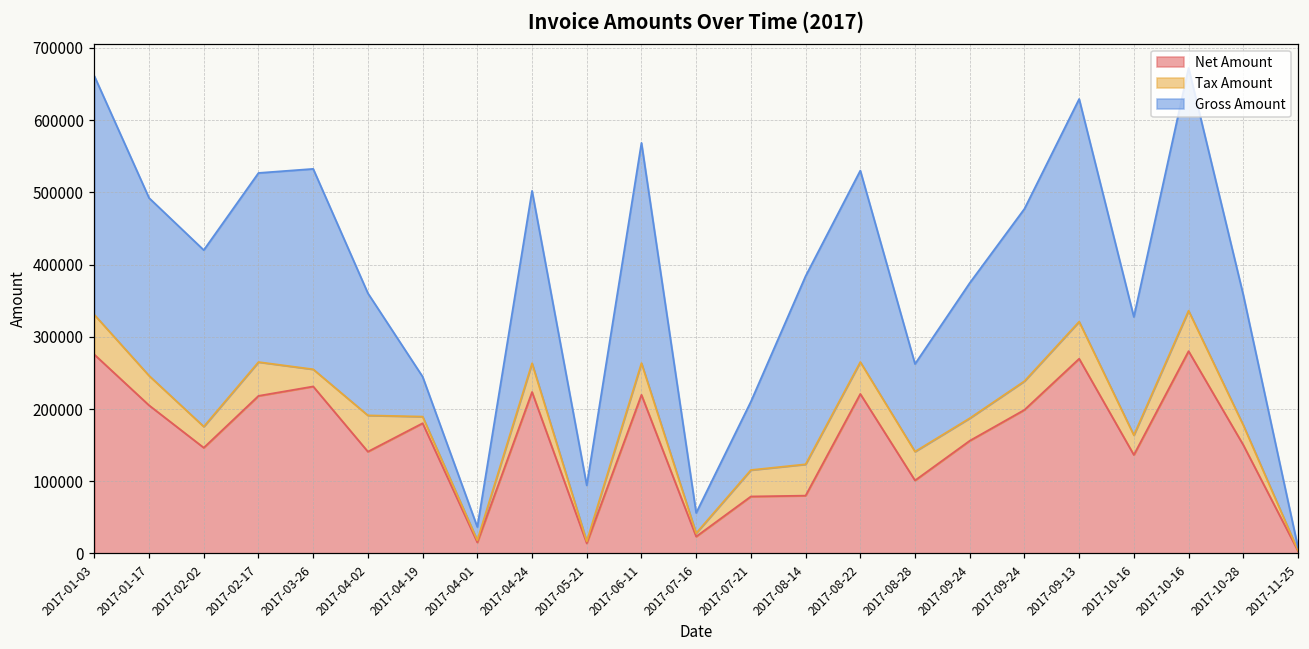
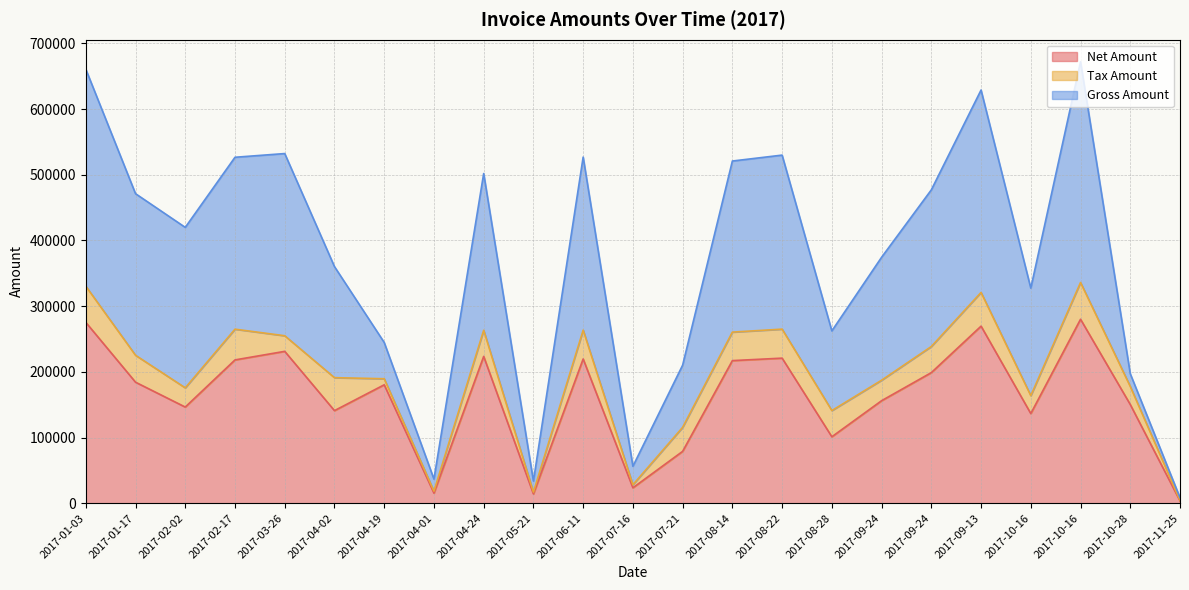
  {
    "Net Amount": {
      "2017-01-03": 280000,
-     "2017-01-17": 210000,
+     "2017-01-17": 180000,
      "2017-02-02": 150000,
      "2017-02-17": 220000,
      "2017-03-26": 230000,
      "2017-04-02": 140000,
      "2017-04-19": 180000,
      "2017-04-24": 220000,
      "2017-06-11": 220000,
      "2017-07-16": 20000,
      "2017-07-21": 80000,
-     "2017-08-14": 80000,
+     "2017-08-14": 220000,
      "2017-08-22": 220000,
      "2017-08-28": 100000,
      "2017-09-13": 270000,
      "2017-10-28": 150000
    },
    "Tax Amount": {
      "2017-01-03": 60000,
      "2017-01-17": 40000,
      "2017-02-02": 30000,
      "2017-02-17": 50000,
      "2017-03-26": 20000,
      "2017-04-02": 50000,
      "2017-04-19": 10000,
      "2017-04-24": 40000,
      "2017-06-11": 40000,
      "2017-07-16": 0,
      "2017-07-21": 40000,
      "2017-08-14": 40000,
      "2017-08-22": 40000,
      "2017-08-28": 40000,
      "2017-09-13": 50000,
      "2017-10-28": 30000
    },
    "Gross Amount": {
      "2017-01-03": 330000,
      "2017-01-17": 250000,
      "2017-02-02": 240000,
      "2017-02-17": 260000,
      "2017-03-26": 280000,
      "2017-04-02": 170000,
      "2017-04-19": 60000,
      "2017-04-01": 20000,
      "2017-04-24": 240000,
-     "2017-05-21": 80000,
-     "2017-06-11": 300000,
+     "2017-05-21": 20000,
+     "2017-06-11": 260000,
      "2017-07-16": 30000,
      "2017-07-21": 90000,
      "2017-08-14": 260000,
      "2017-08-22": 270000,
      "2017-08-28": 120000,
      "2017-09-13": 310000,
-     "2017-10-28": 180000,
+     "2017-10-28": 20000,
      "2017-11-25": 0
    }
  }
